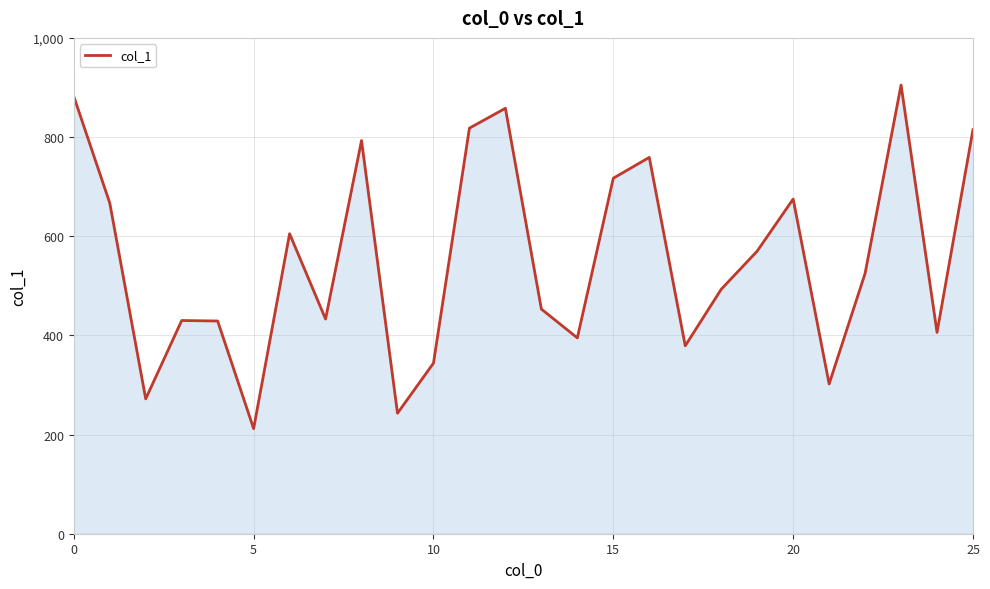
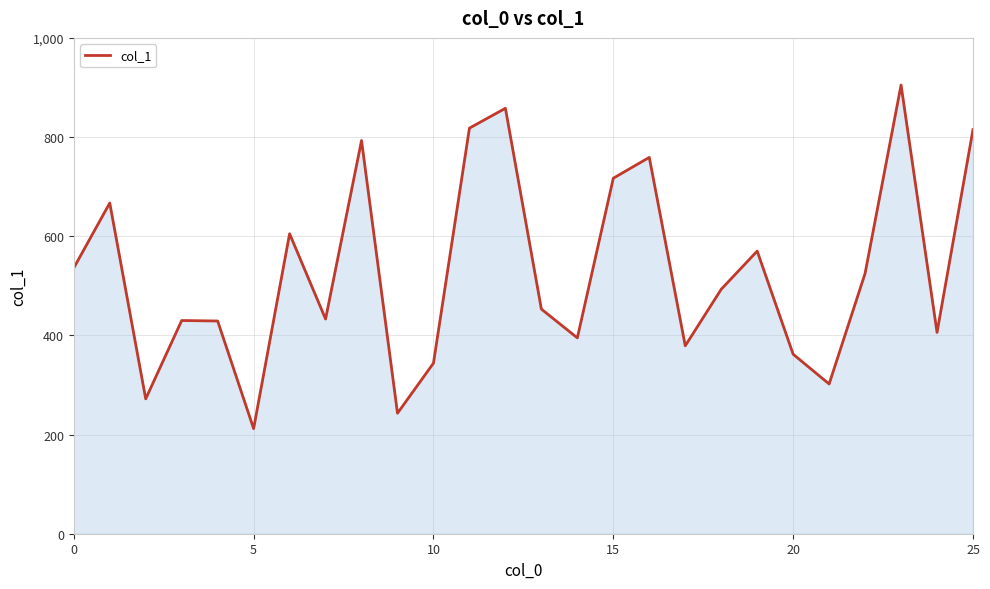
  {
-   "0": 880,
+   "0": 540,
    "5": 210,
    "10": 340,
    "15": 720,
-   "20": 680,
+   "20": 360,
    "25": 820
  }
